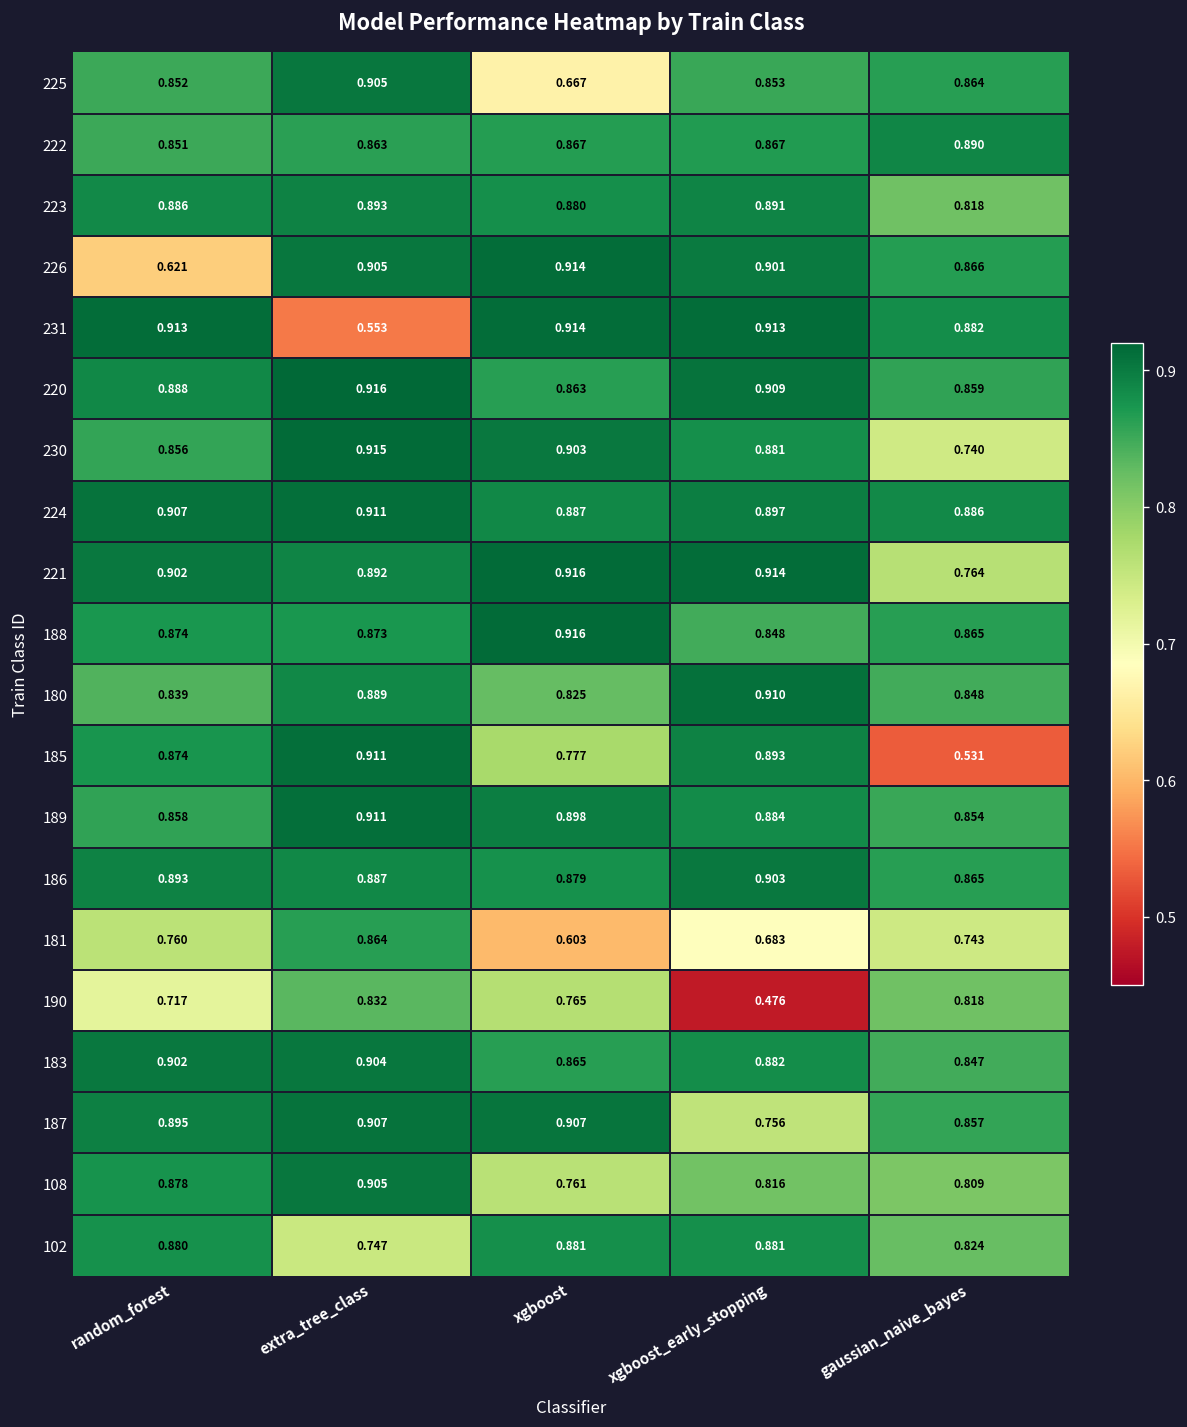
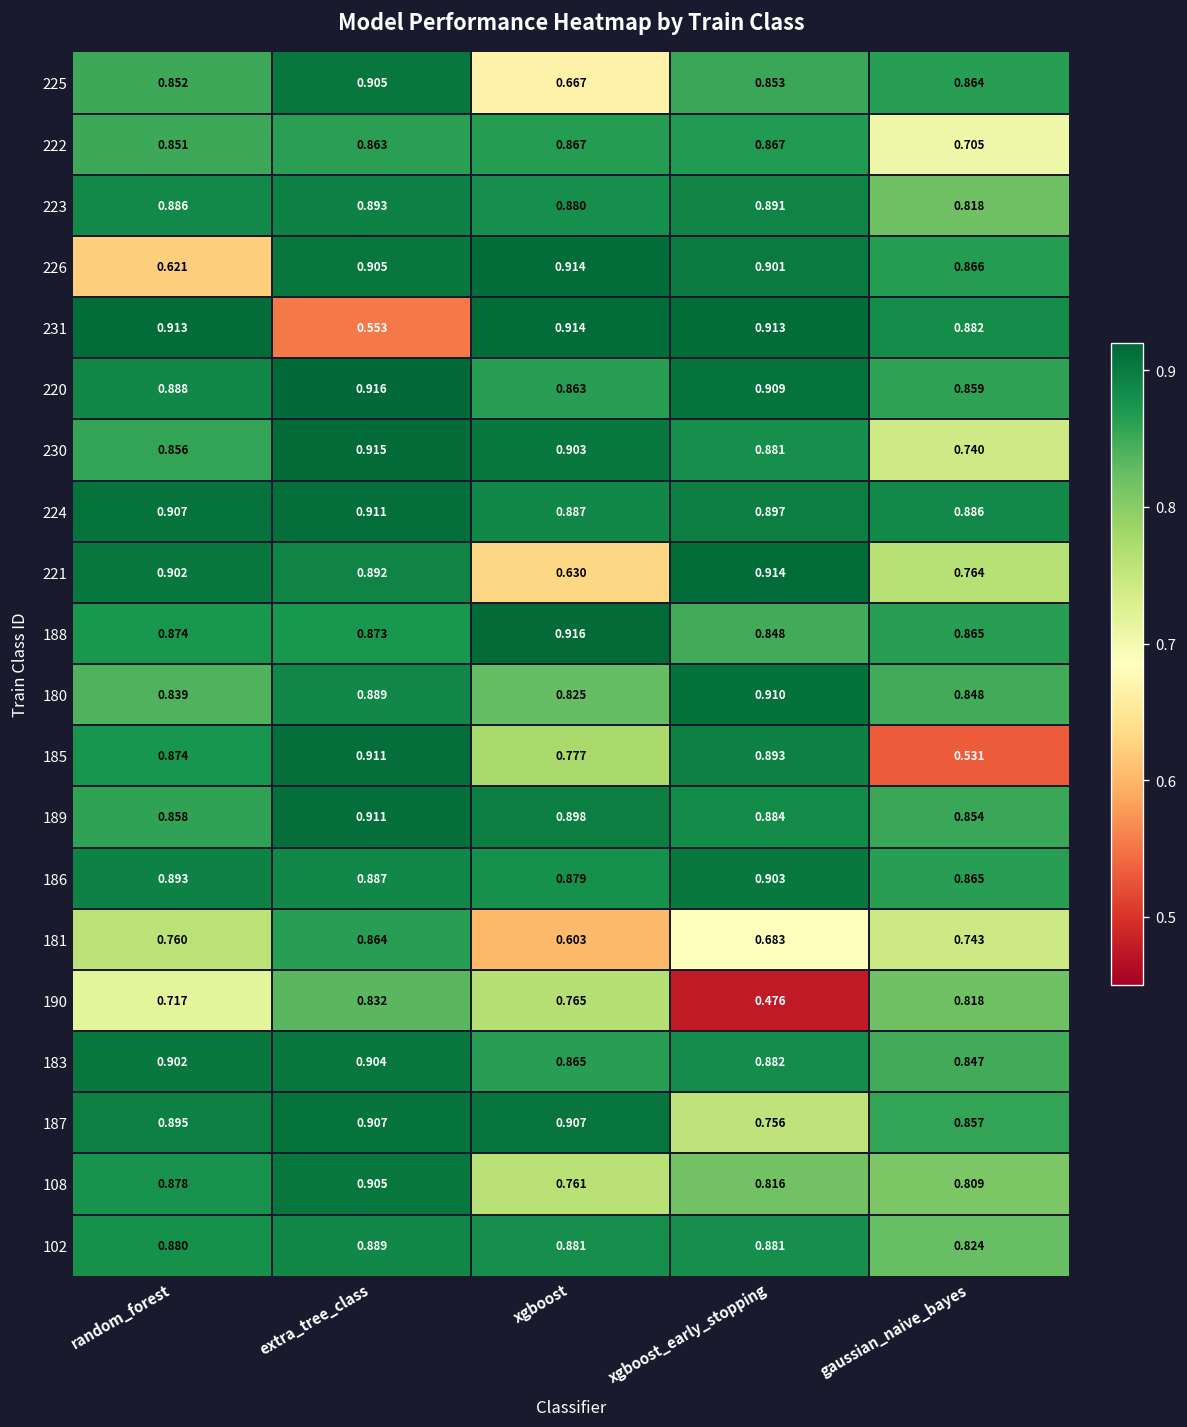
  {
    "225": {
      "random_forest": 0.852,
      "extra_tree_class": 0.905,
      "xgboost": 0.667,
      "xgboost_early_stopping": 0.853,
      "gaussian_naive_bayes": 0.864
    },
    "222": {
      "random_forest": 0.851,
      "extra_tree_class": 0.863,
      "xgboost": 0.867,
      "xgboost_early_stopping": 0.867,
-     "gaussian_naive_bayes": 0.890
+     "gaussian_naive_bayes": 0.705
    },
    "223": {
      "random_forest": 0.886,
      "extra_tree_class": 0.893,
      "xgboost": 0.880,
      "xgboost_early_stopping": 0.891,
      "gaussian_naive_bayes": 0.818
    },
    "226": {
      "random_forest": 0.621,
      "extra_tree_class": 0.905,
      "xgboost": 0.914,
      "xgboost_early_stopping": 0.901,
      "gaussian_naive_bayes": 0.866
    },
    "231": {
      "random_forest": 0.913,
      "extra_tree_class": 0.553,
      "xgboost": 0.914,
      "xgboost_early_stopping": 0.913,
      "gaussian_naive_bayes": 0.882
    },
    "220": {
      "random_forest": 0.888,
      "extra_tree_class": 0.916,
      "xgboost": 0.863,
      "xgboost_early_stopping": 0.909,
      "gaussian_naive_bayes": 0.859
    },
    "230": {
      "random_forest": 0.856,
      "extra_tree_class": 0.915,
      "xgboost": 0.903,
      "xgboost_early_stopping": 0.881,
      "gaussian_naive_bayes": 0.740
    },
    "224": {
      "random_forest": 0.907,
      "extra_tree_class": 0.911,
      "xgboost": 0.887,
      "xgboost_early_stopping": 0.897,
      "gaussian_naive_bayes": 0.886
    },
    "221": {
      "random_forest": 0.902,
      "extra_tree_class": 0.892,
-     "xgboost": 0.916,
+     "xgboost": 0.630,
      "xgboost_early_stopping": 0.914,
      "gaussian_naive_bayes": 0.764
    },
    "188": {
      "random_forest": 0.874,
      "extra_tree_class": 0.873,
      "xgboost": 0.916,
      "xgboost_early_stopping": 0.848,
      "gaussian_naive_bayes": 0.865
    },
    "180": {
      "random_forest": 0.839,
      "extra_tree_class": 0.889,
      "xgboost": 0.825,
      "xgboost_early_stopping": 0.910,
      "gaussian_naive_bayes": 0.848
    },
    "185": {
      "random_forest": 0.874,
      "extra_tree_class": 0.911,
      "xgboost": 0.777,
      "xgboost_early_stopping": 0.893,
      "gaussian_naive_bayes": 0.531
    },
    "189": {
      "random_forest": 0.858,
      "extra_tree_class": 0.911,
      "xgboost": 0.898,
      "xgboost_early_stopping": 0.884,
      "gaussian_naive_bayes": 0.854
    },
    "186": {
      "random_forest": 0.893,
      "extra_tree_class": 0.887,
      "xgboost": 0.879,
      "xgboost_early_stopping": 0.903,
      "gaussian_naive_bayes": 0.865
    },
    "181": {
      "random_forest": 0.760,
      "extra_tree_class": 0.864,
      "xgboost": 0.603,
      "xgboost_early_stopping": 0.683,
      "gaussian_naive_bayes": 0.743
    },
    "190": {
      "random_forest": 0.717,
      "extra_tree_class": 0.832,
      "xgboost": 0.765,
      "xgboost_early_stopping": 0.476,
      "gaussian_naive_bayes": 0.818
    },
    "183": {
      "random_forest": 0.902,
      "extra_tree_class": 0.904,
      "xgboost": 0.865,
      "xgboost_early_stopping": 0.882,
      "gaussian_naive_bayes": 0.847
    },
    "187": {
      "random_forest": 0.895,
      "extra_tree_class": 0.907,
      "xgboost": 0.907,
      "xgboost_early_stopping": 0.756,
      "gaussian_naive_bayes": 0.857
    },
    "108": {
      "random_forest": 0.878,
      "extra_tree_class": 0.905,
      "xgboost": 0.761,
      "xgboost_early_stopping": 0.816,
      "gaussian_naive_bayes": 0.809
    },
    "102": {
      "random_forest": 0.880,
-     "extra_tree_class": 0.747,
+     "extra_tree_class": 0.889,
      "xgboost": 0.881,
      "xgboost_early_stopping": 0.881,
      "gaussian_naive_bayes": 0.824
    }
  }
